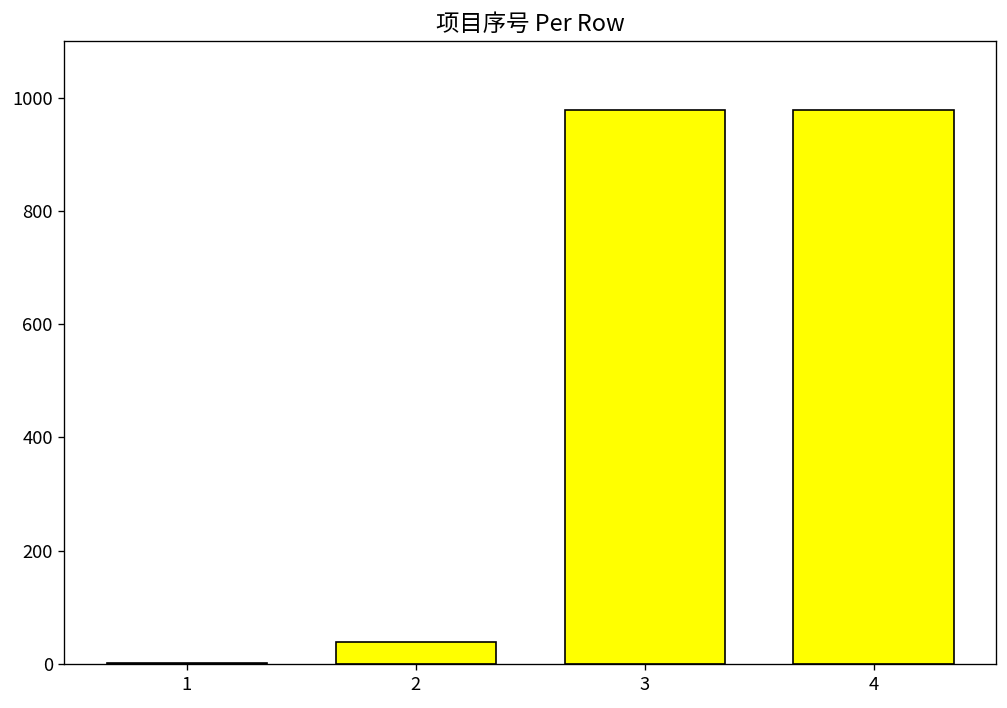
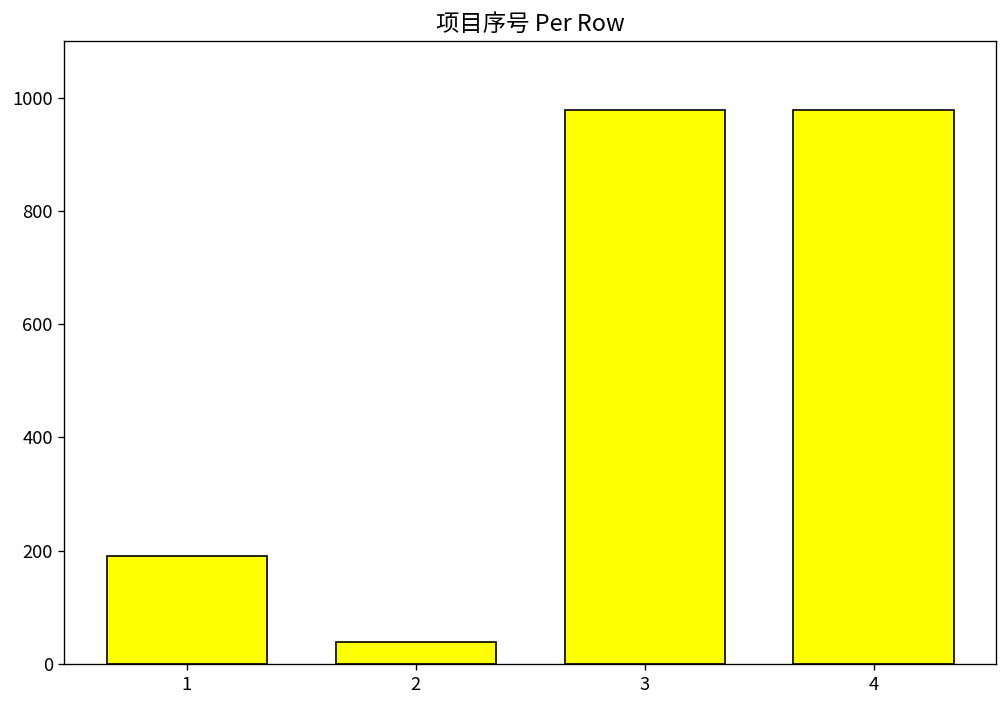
  {
-   "1": 0,
+   "1": 190,
    "2": 40,
    "3": 980,
    "4": 980
  }
